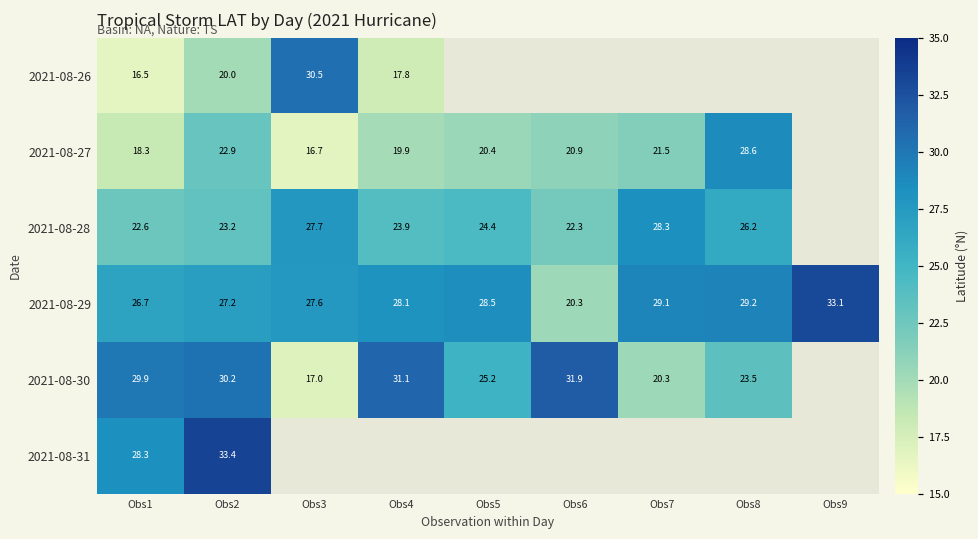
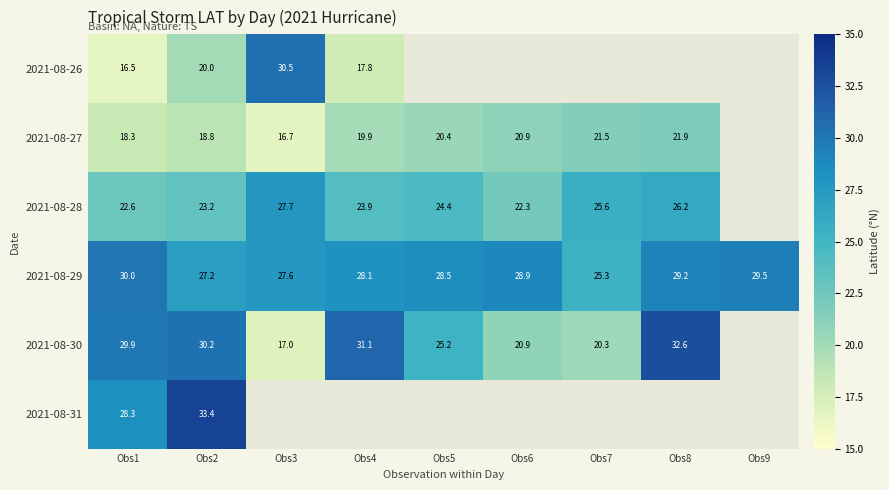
  {
    "2021-08-26": {
      "Obs1": 16.5,
      "Obs2": 20.0,
      "Obs3": 30.5,
      "Obs4": 17.8
    },
    "2021-08-27": {
      "Obs1": 18.3,
-     "Obs2": 22.9,
+     "Obs2": 18.8,
      "Obs3": 16.7,
      "Obs4": 19.9,
      "Obs5": 20.4,
      "Obs6": 20.9,
      "Obs7": 21.5,
-     "Obs8": 28.6
+     "Obs8": 21.9
    },
    "2021-08-28": {
      "Obs1": 22.6,
      "Obs2": 23.2,
      "Obs3": 27.7,
      "Obs4": 23.9,
      "Obs5": 24.4,
      "Obs6": 22.3,
-     "Obs7": 28.3,
+     "Obs7": 25.6,
      "Obs8": 26.2
    },
    "2021-08-29": {
-     "Obs1": 26.7,
+     "Obs1": 30.0,
      "Obs2": 27.2,
      "Obs3": 27.6,
      "Obs4": 28.1,
      "Obs5": 28.5,
-     "Obs6": 20.3,
-     "Obs7": 29.1,
+     "Obs6": 28.9,
+     "Obs7": 25.3,
      "Obs8": 29.2,
-     "Obs9": 33.1
+     "Obs9": 29.5
    },
    "2021-08-30": {
      "Obs1": 29.9,
      "Obs2": 30.2,
      "Obs3": 17.0,
      "Obs4": 31.1,
      "Obs5": 25.2,
-     "Obs6": 31.9,
+     "Obs6": 20.9,
      "Obs7": 20.3,
-     "Obs8": 23.5
+     "Obs8": 32.6
    },
    "2021-08-31": {
      "Obs1": 28.3,
      "Obs2": 33.4
    }
  }
